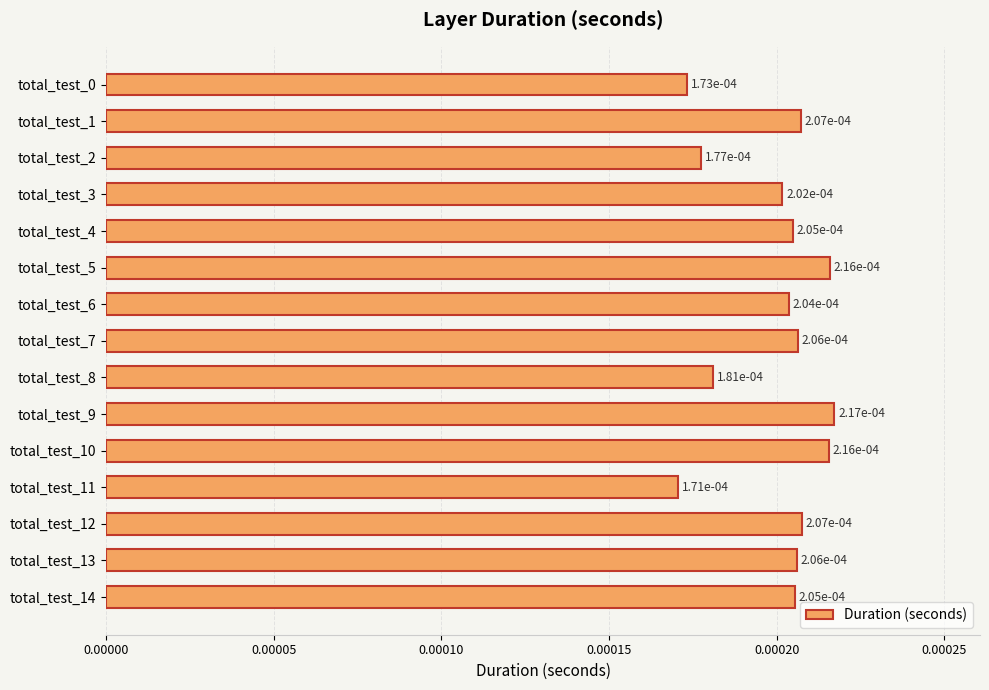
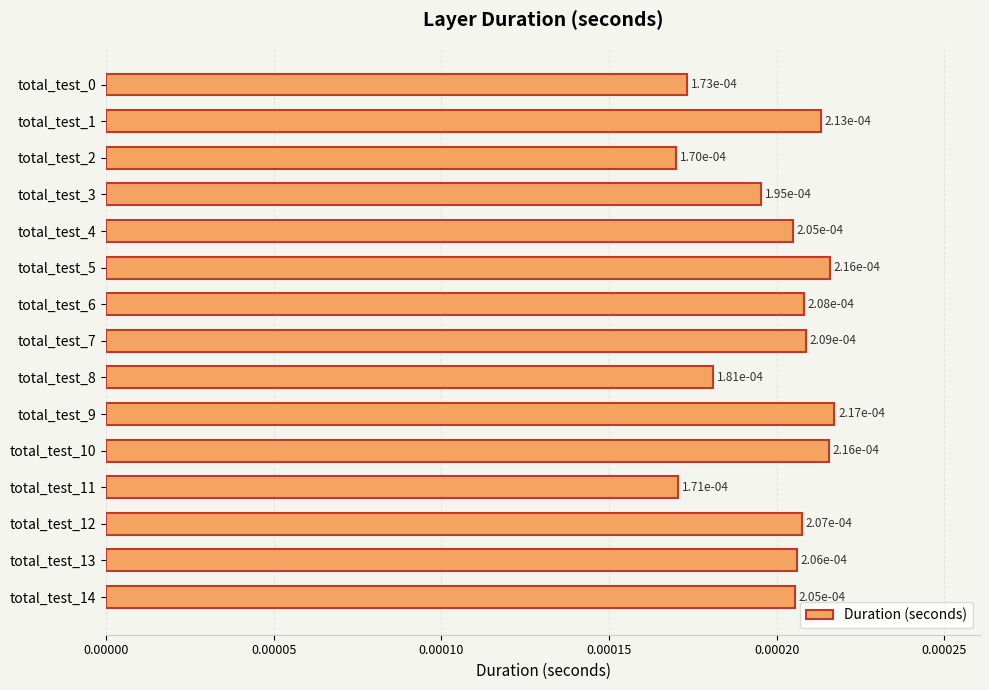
  {
    "total_test_0": "1.73e-04",
-   "total_test_1": "2.07e-04",
-   "total_test_2": "1.77e-04",
-   "total_test_3": "2.02e-04",
+   "total_test_1": "2.13e-04",
+   "total_test_2": "1.70e-04",
+   "total_test_3": "1.95e-04",
    "total_test_4": "2.05e-04",
    "total_test_5": "2.16e-04",
-   "total_test_6": "2.04e-04",
-   "total_test_7": "2.06e-04",
+   "total_test_6": "2.08e-04",
+   "total_test_7": "2.09e-04",
    "total_test_8": "1.81e-04",
    "total_test_9": "2.17e-04",
    "total_test_10": "2.16e-04",
    "total_test_11": "1.71e-04",
    "total_test_12": "2.07e-04",
    "total_test_13": "2.06e-04"
  }
